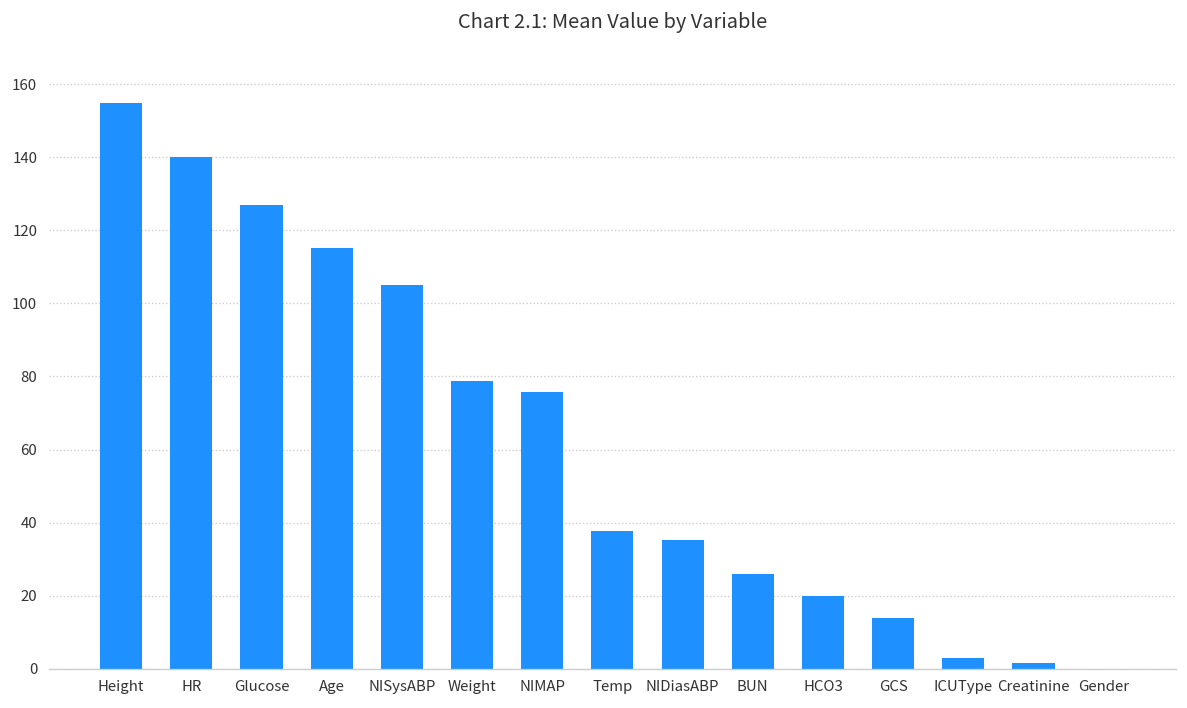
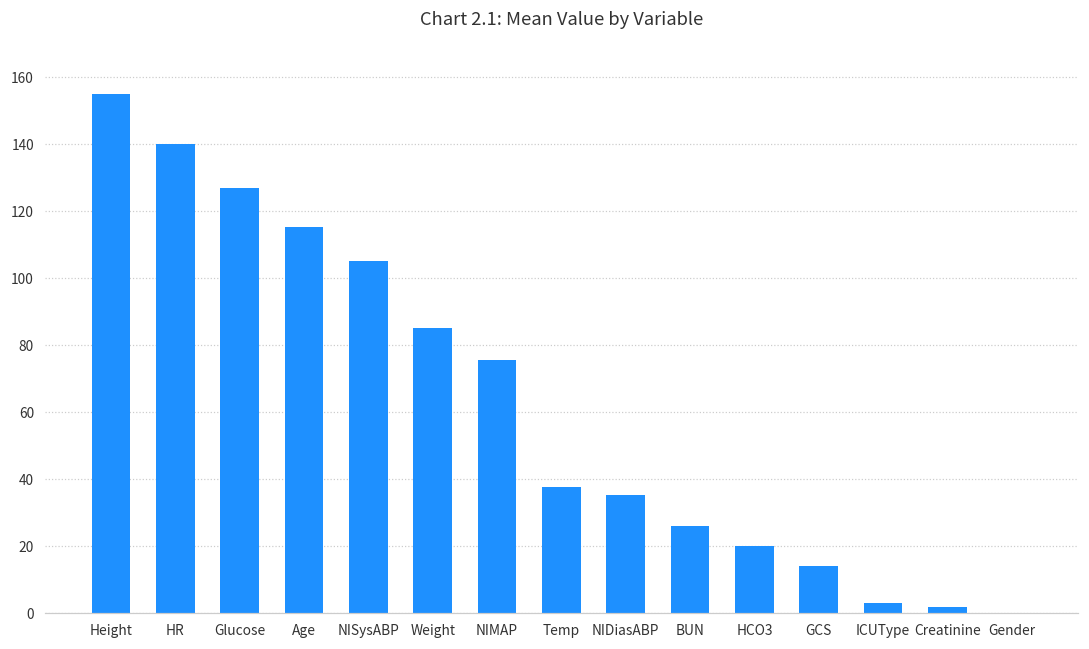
  {
    "Height": 155,
    "HR": 140,
    "Glucose": 127,
    "Age": 115,
    "NISysABP": 105,
-   "Weight": 79,
+   "Weight": 85,
    "NIMAP": 76,
    "Temp": 38,
    "NIDiasABP": 35,
    "BUN": 26,
    "HCO3": 20,
    "GCS": 14,
    "ICUType": 3,
    "Creatinine": 2,
    "Gender": 0
  }
